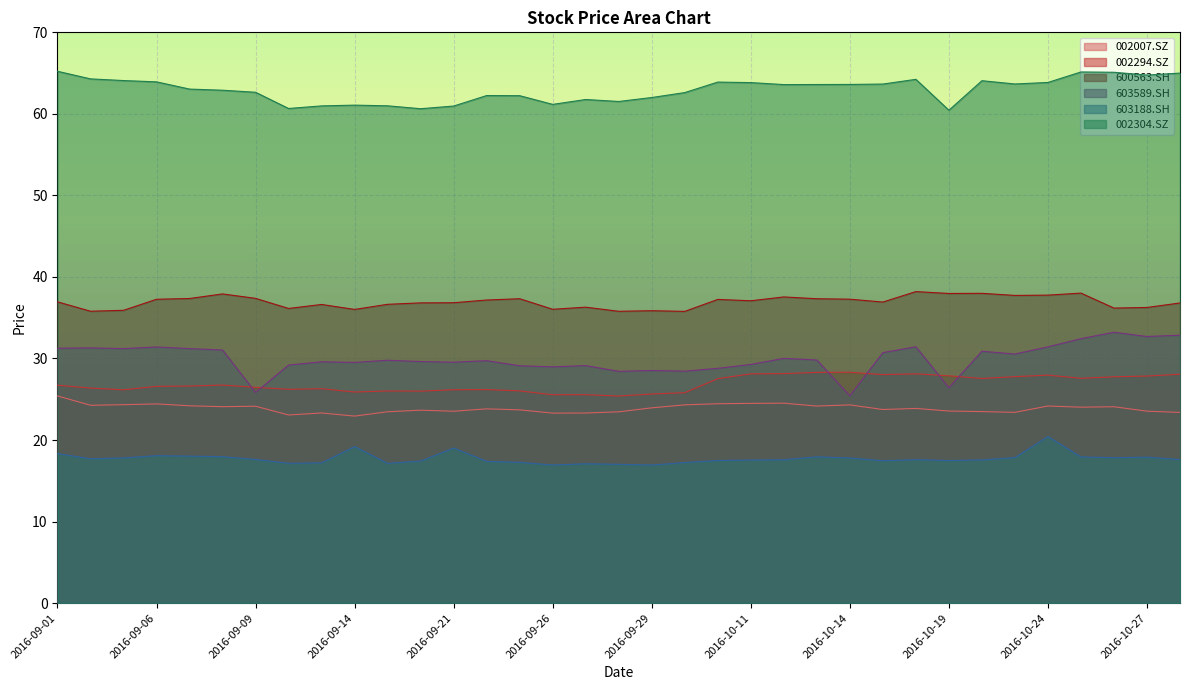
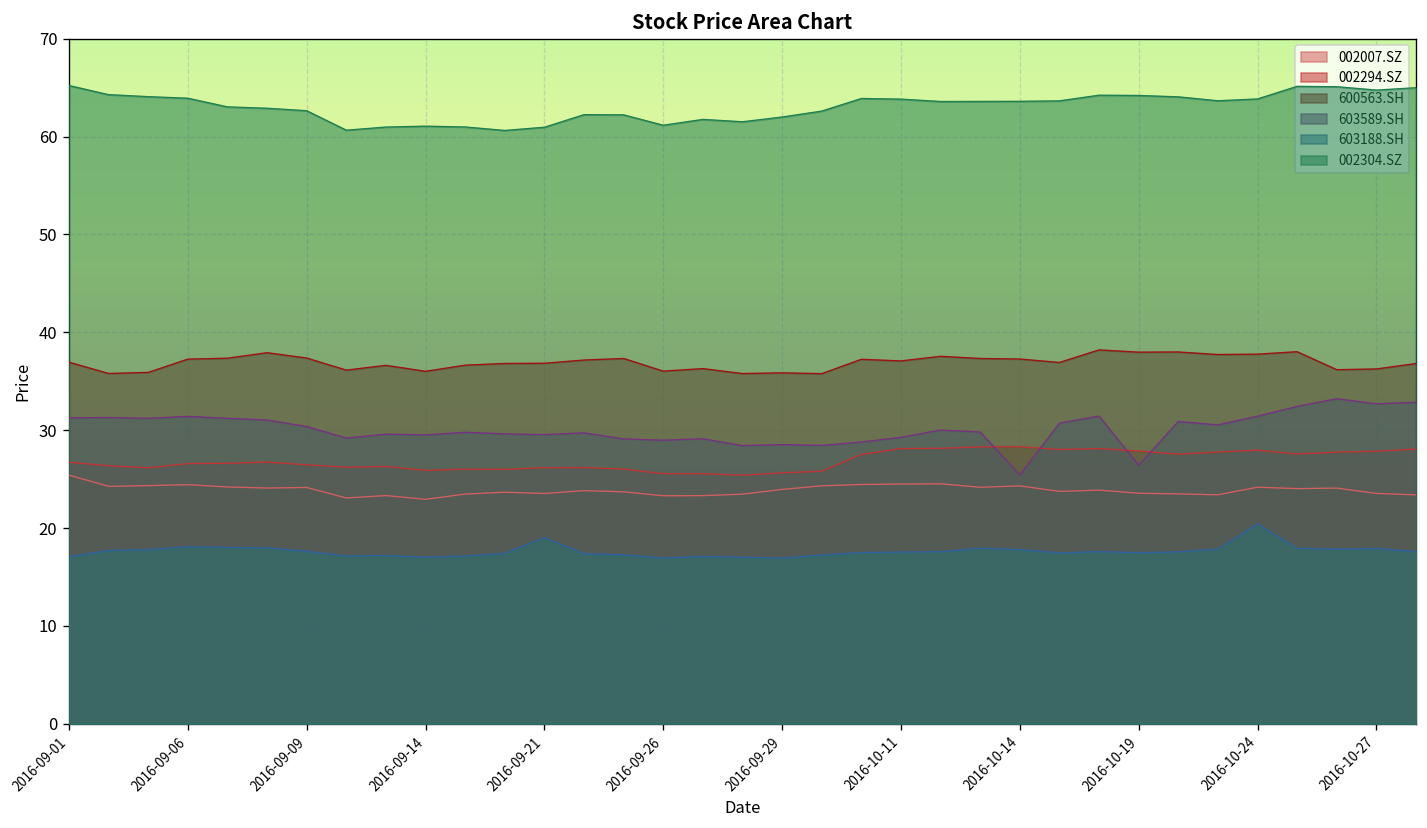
  {
    "603589.SH": {
      "2016-09-01": 31,
      "2016-09-06": 31,
-     "2016-09-09": 26,
+     "2016-09-09": 30,
      "2016-09-14": 30,
      "2016-09-21": 30,
      "2016-09-26": 29,
      "2016-09-29": 29,
      "2016-10-11": 29,
      "2016-10-14": 25,
      "2016-10-19": 26,
      "2016-10-24": 31,
      "2016-10-27": 33
    },
    "603188.SH": {
-     "2016-09-01": 18,
+     "2016-09-01": 17,
      "2016-09-06": 18,
      "2016-09-09": 18,
-     "2016-09-14": 19,
+     "2016-09-14": 17,
      "2016-09-21": 19,
      "2016-09-26": 17,
      "2016-09-29": 17,
      "2016-10-11": 18,
      "2016-10-14": 18,
      "2016-10-19": 17,
      "2016-10-24": 20,
      "2016-10-27": 18
    },
    "002304.SZ": {
      "2016-09-01": 65,
      "2016-09-06": 64,
      "2016-09-09": 63,
      "2016-09-14": 61,
      "2016-09-21": 61,
      "2016-09-26": 61,
      "2016-09-29": 62,
      "2016-10-11": 64,
      "2016-10-14": 64,
-     "2016-10-19": 60,
+     "2016-10-19": 64,
      "2016-10-24": 64
    }
  }
